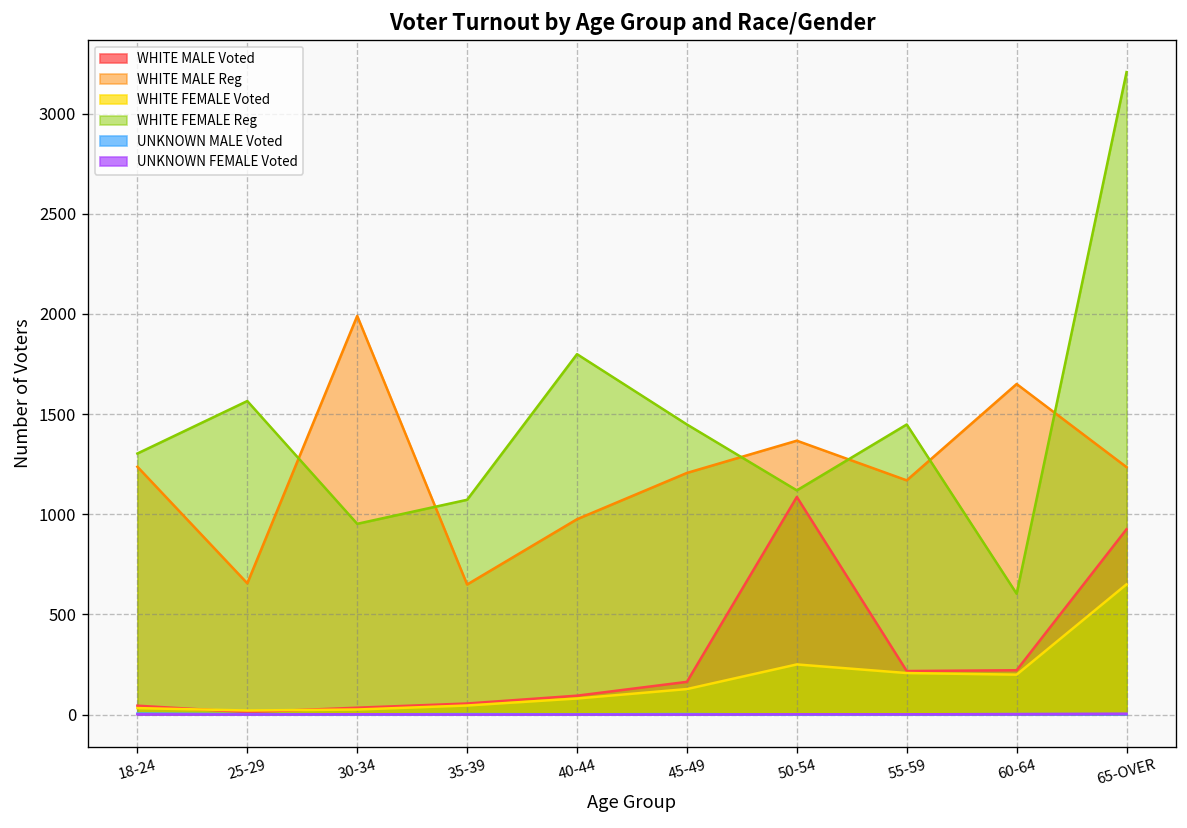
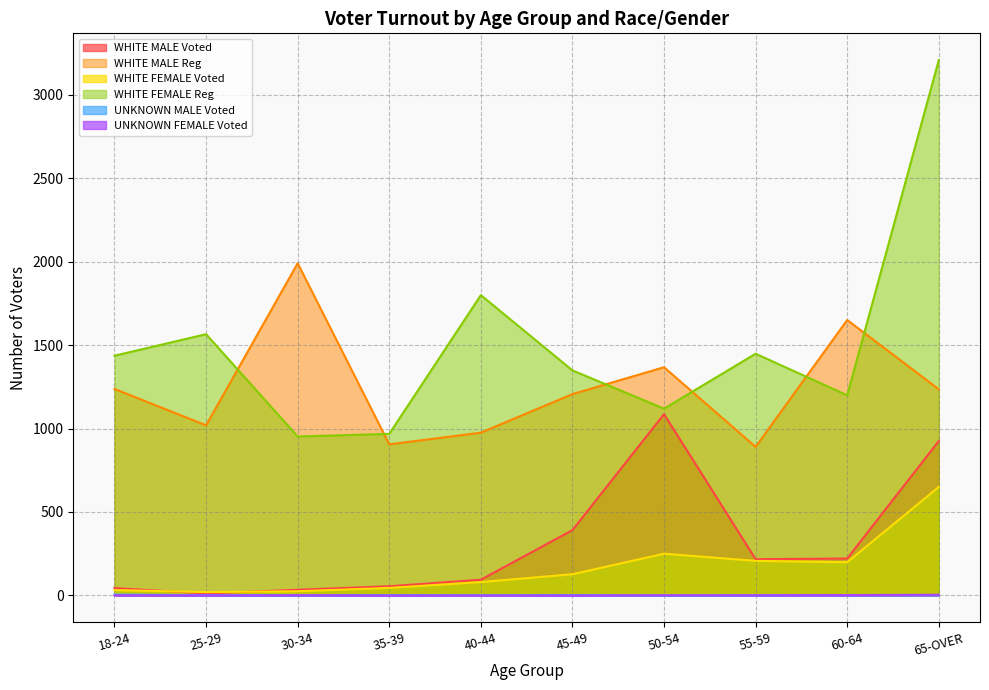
  {
    "WHITE MALE Voted": {
-     "45-49": 160,
+     "45-49": 390,
      "50-54": 1090,
      "60-64": 220,
      "65-OVER": 930
    },
    "WHITE MALE Reg": {
      "18-24": 1240,
-     "25-29": 660,
+     "25-29": 1020,
      "30-34": 1990,
-     "35-39": 650,
+     "35-39": 910,
      "40-44": 980,
      "45-49": 1210,
      "50-54": 1370,
-     "55-59": 1170,
+     "55-59": 890,
      "60-64": 1650,
      "65-OVER": 1240
    },
    "WHITE FEMALE Voted": {
      "45-49": 130,
      "50-54": 250,
      "60-64": 200,
      "65-OVER": 650
    },
    "WHITE FEMALE Reg": {
-     "18-24": 1300,
+     "18-24": 1440,
      "25-29": 1570,
      "30-34": 950,
-     "35-39": 1070,
+     "35-39": 970,
      "40-44": 1800,
-     "45-49": 1450,
+     "45-49": 1350,
      "50-54": 1120,
      "55-59": 1450,
-     "60-64": 600,
+     "60-64": 1200,
      "65-OVER": 3210
    },
    "UNKNOWN FEMALE Voted": {
      "30-34": 0,
      "35-39": 0,
      "40-44": 0,
      "45-49": 0,
      "50-54": 0,
      "55-59": 0,
      "60-64": 0,
      "65-OVER": 0
    }
  }
